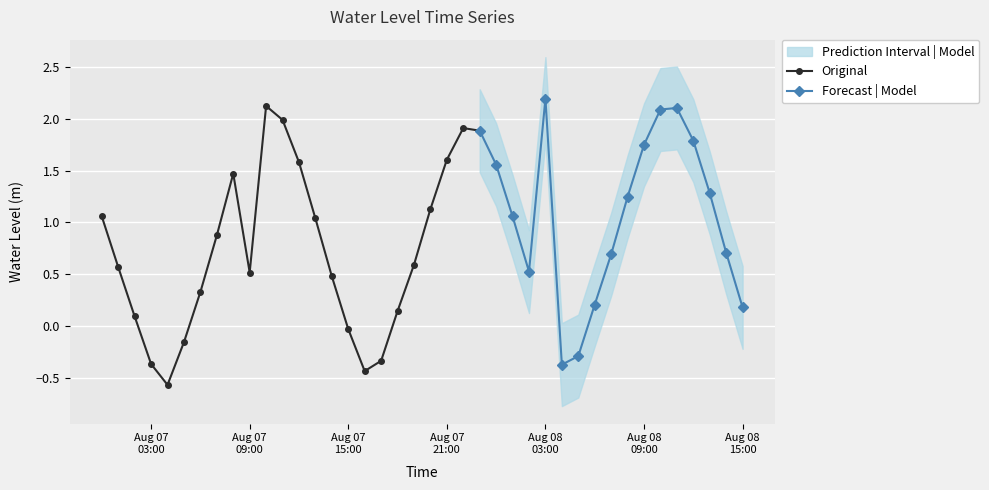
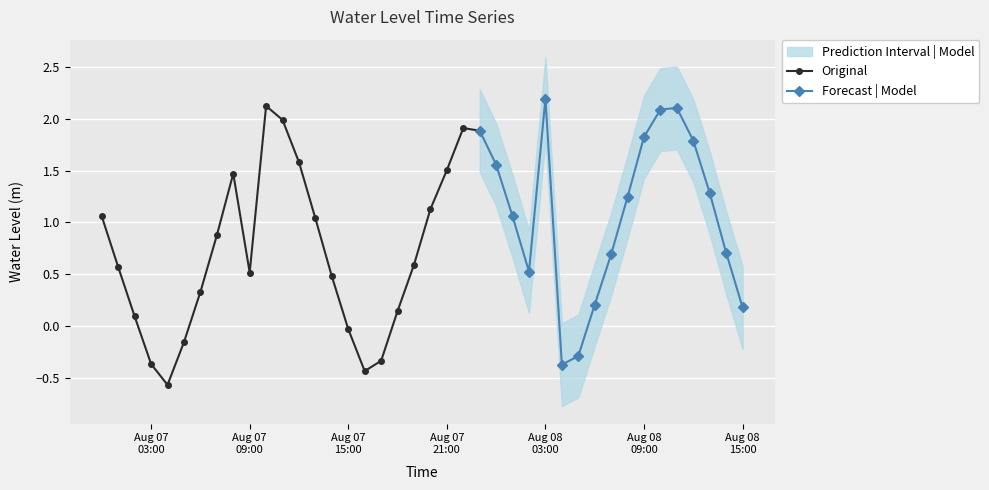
  {
    "Original": {
      "Aug 07 03:00": -0.37,
      "Aug 07 09:00": 0.52,
      "Aug 07 15:00": -0.03,
-     "Aug 07 21:00": 1.60
+     "Aug 07 21:00": 1.50
    },
    "Forecast | Model": {
      "Aug 08 03:00": 2.19,
-     "Aug 08 09:00": 1.75,
+     "Aug 08 09:00": 1.82,
      "Aug 08 15:00": 0.18
    }
  }
